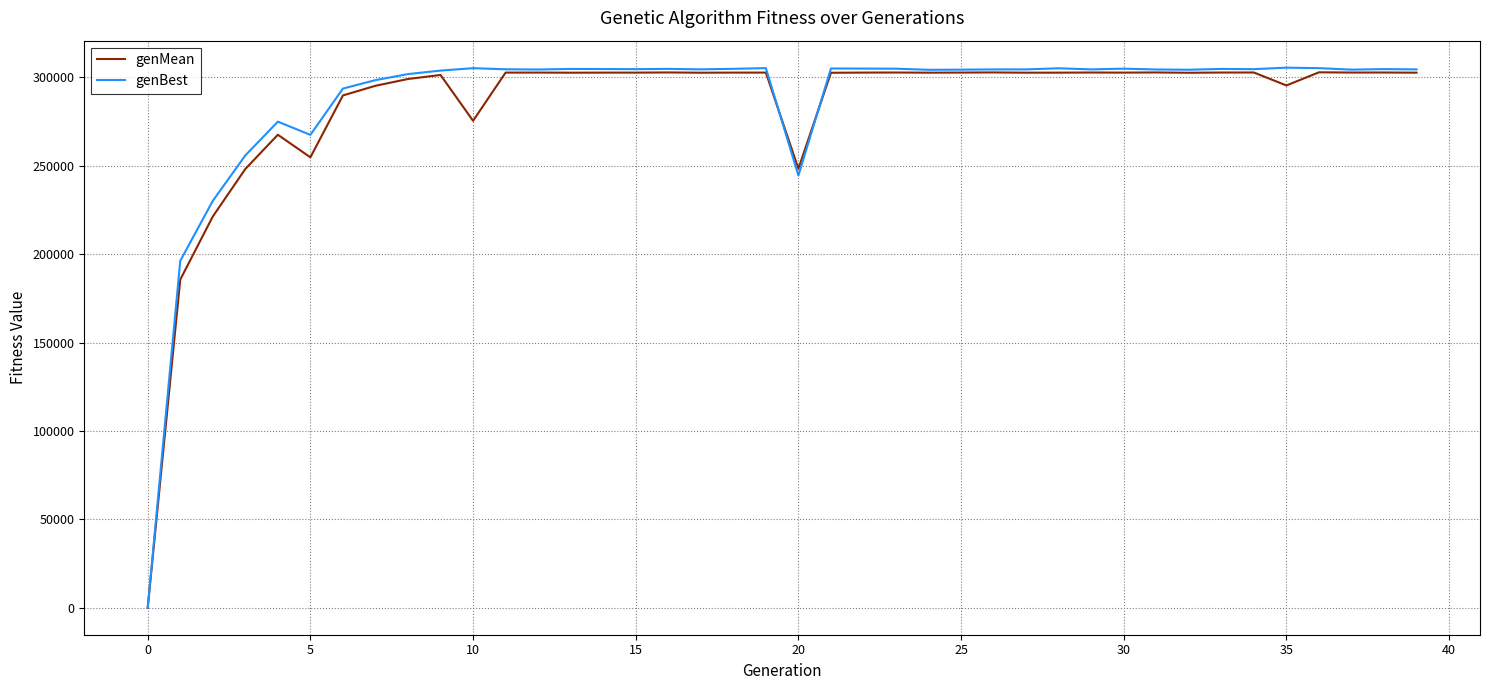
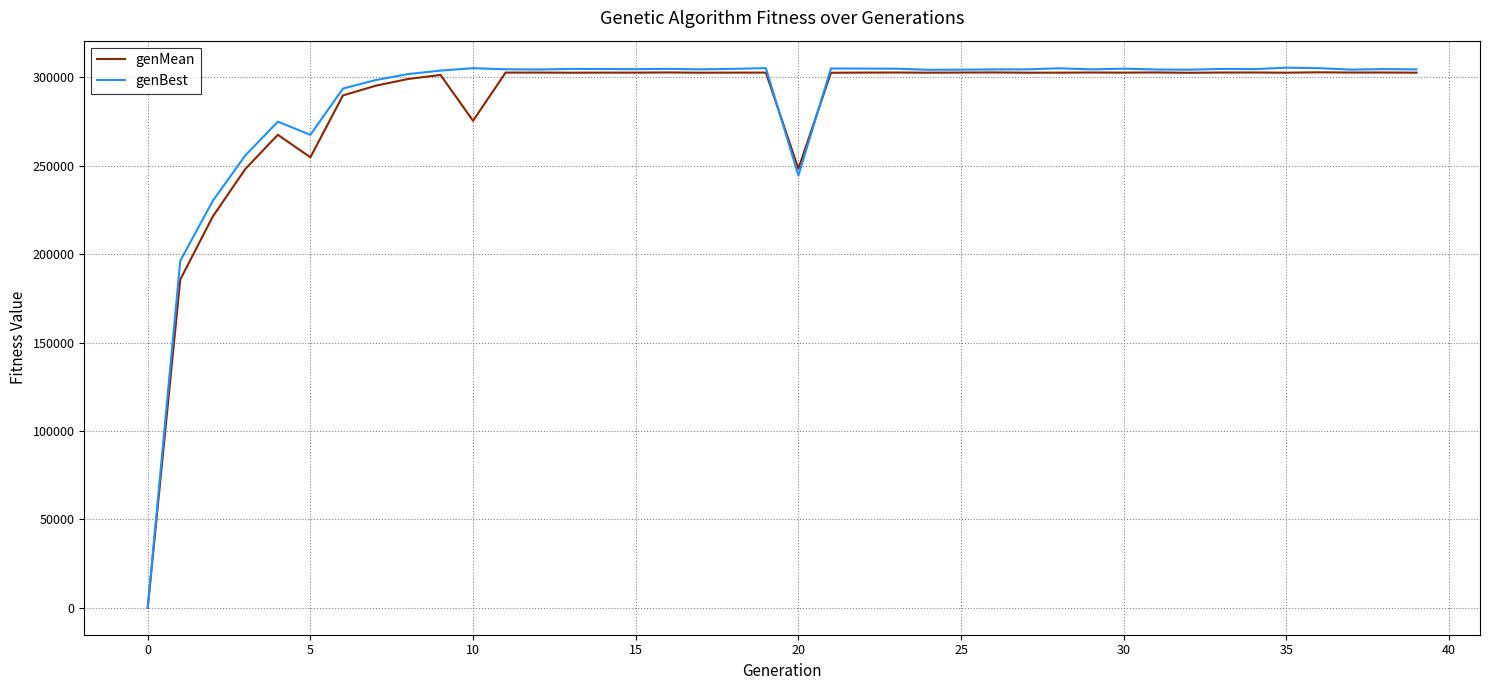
  {
    "genMean": {
      "5": 255000,
      "10": 275000,
      "15": 303000,
      "20": 248000,
      "25": 303000,
      "30": 303000,
-     "35": 295000
+     "35": 303000
    },
    "genBest": {
      "5": 268000,
      "10": 305000,
      "15": 305000,
      "20": 245000,
      "25": 304000,
      "30": 305000,
      "35": 306000
    }
  }
